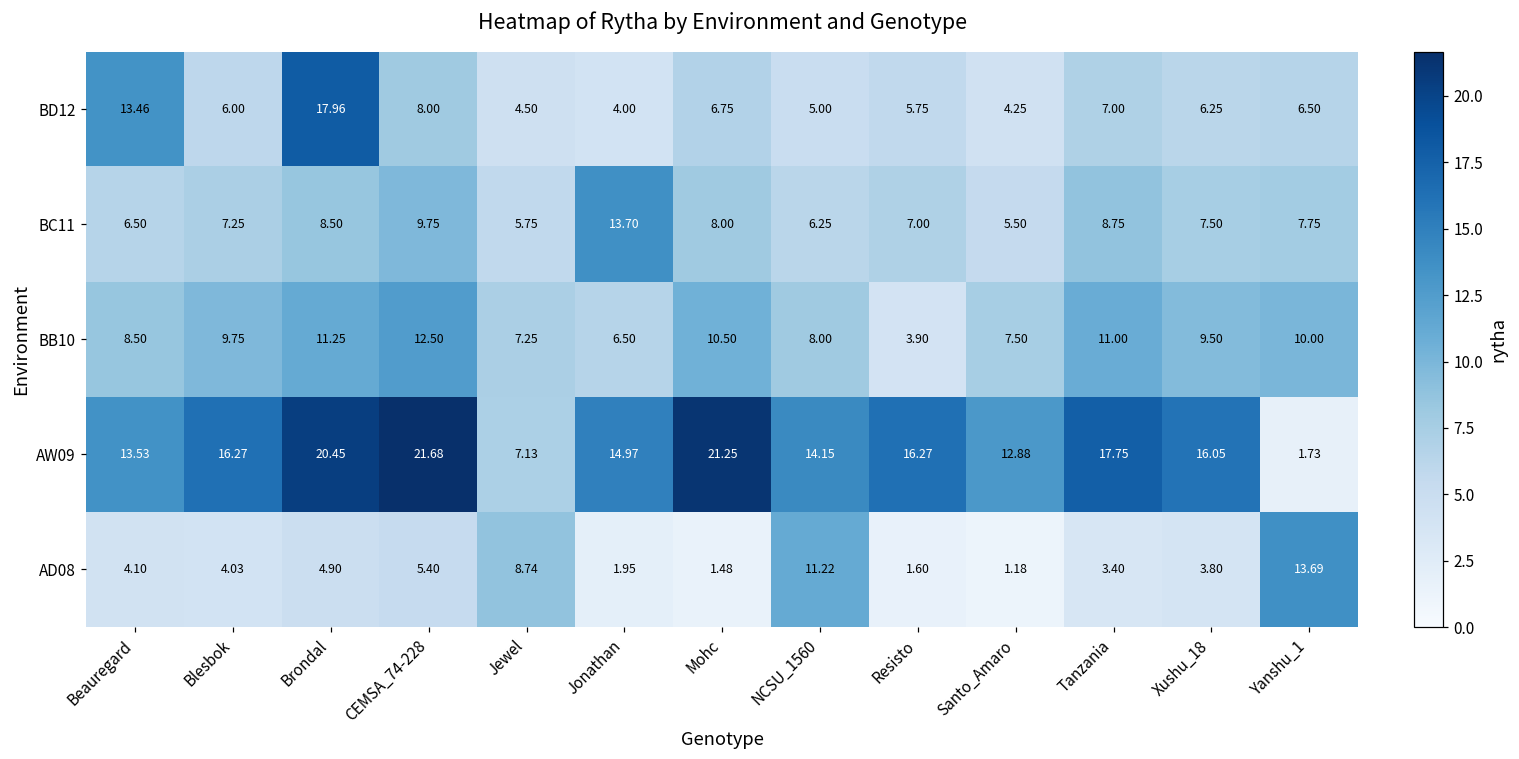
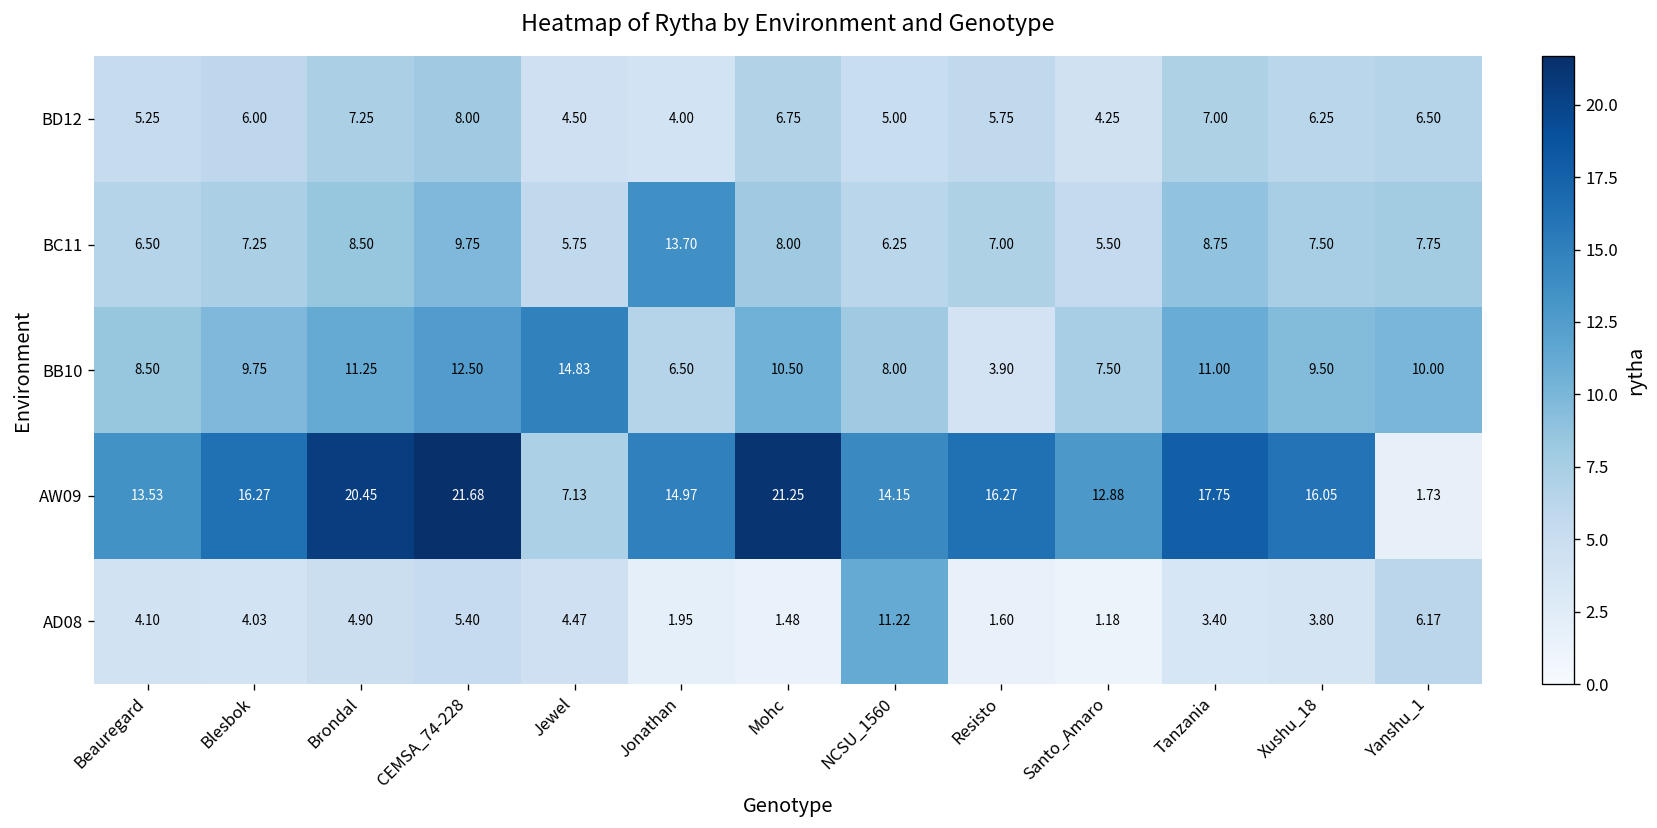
  {
    "BD12": {
-     "Beauregard": 13.46,
+     "Beauregard": 5.25,
      "Blesbok": 6.00,
-     "Brondal": 17.96,
+     "Brondal": 7.25,
      "CEMSA_74-228": 8.00,
      "Jewel": 4.50,
      "Jonathan": 4.00,
      "Mohc": 6.75,
      "NCSU_1560": 5.00,
      "Resisto": 5.75,
      "Santo_Amaro": 4.25,
      "Tanzania": 7.00,
      "Xushu_18": 6.25,
      "Yanshu_1": 6.50
    },
    "BC11": {
      "Beauregard": 6.50,
      "Blesbok": 7.25,
      "Brondal": 8.50,
      "CEMSA_74-228": 9.75,
      "Jewel": 5.75,
      "Jonathan": 13.70,
      "Mohc": 8.00,
      "NCSU_1560": 6.25,
      "Resisto": 7.00,
      "Santo_Amaro": 5.50,
      "Tanzania": 8.75,
      "Xushu_18": 7.50,
      "Yanshu_1": 7.75
    },
    "BB10": {
      "Beauregard": 8.50,
      "Blesbok": 9.75,
      "Brondal": 11.25,
      "CEMSA_74-228": 12.50,
-     "Jewel": 7.25,
+     "Jewel": 14.83,
      "Jonathan": 6.50,
      "Mohc": 10.50,
      "NCSU_1560": 8.00,
      "Resisto": 3.90,
      "Santo_Amaro": 7.50,
      "Tanzania": 11.00,
      "Xushu_18": 9.50,
      "Yanshu_1": 10.00
    },
    "AW09": {
      "Beauregard": 13.53,
      "Blesbok": 16.27,
      "Brondal": 20.45,
      "CEMSA_74-228": 21.68,
      "Jewel": 7.13,
      "Jonathan": 14.97,
      "Mohc": 21.25,
      "NCSU_1560": 14.15,
      "Resisto": 16.27,
      "Santo_Amaro": 12.88,
      "Tanzania": 17.75,
      "Xushu_18": 16.05,
      "Yanshu_1": 1.73
    },
    "AD08": {
      "Beauregard": 4.10,
      "Blesbok": 4.03,
      "Brondal": 4.90,
      "CEMSA_74-228": 5.40,
-     "Jewel": 8.74,
+     "Jewel": 4.47,
      "Jonathan": 1.95,
      "Mohc": 1.48,
      "NCSU_1560": 11.22,
      "Resisto": 1.60,
      "Santo_Amaro": 1.18,
      "Tanzania": 3.40,
      "Xushu_18": 3.80,
-     "Yanshu_1": 13.69
+     "Yanshu_1": 6.17
    }
  }
